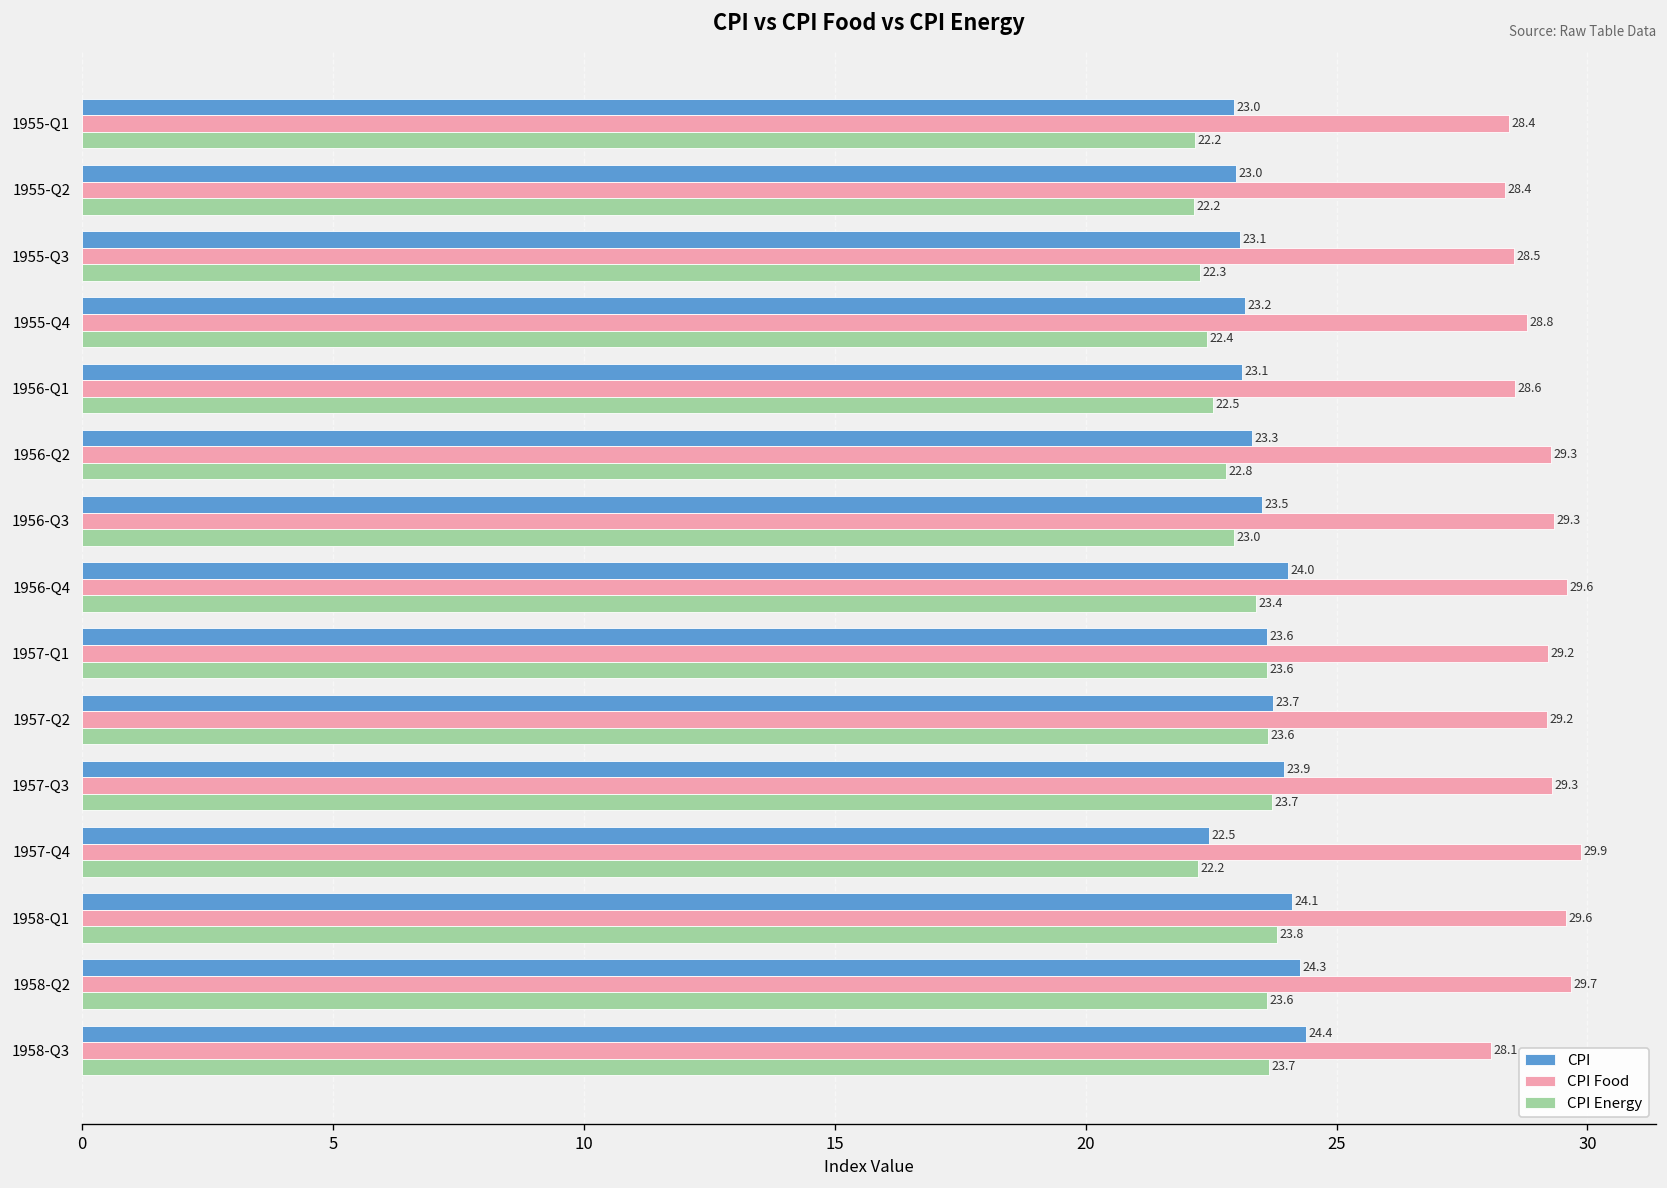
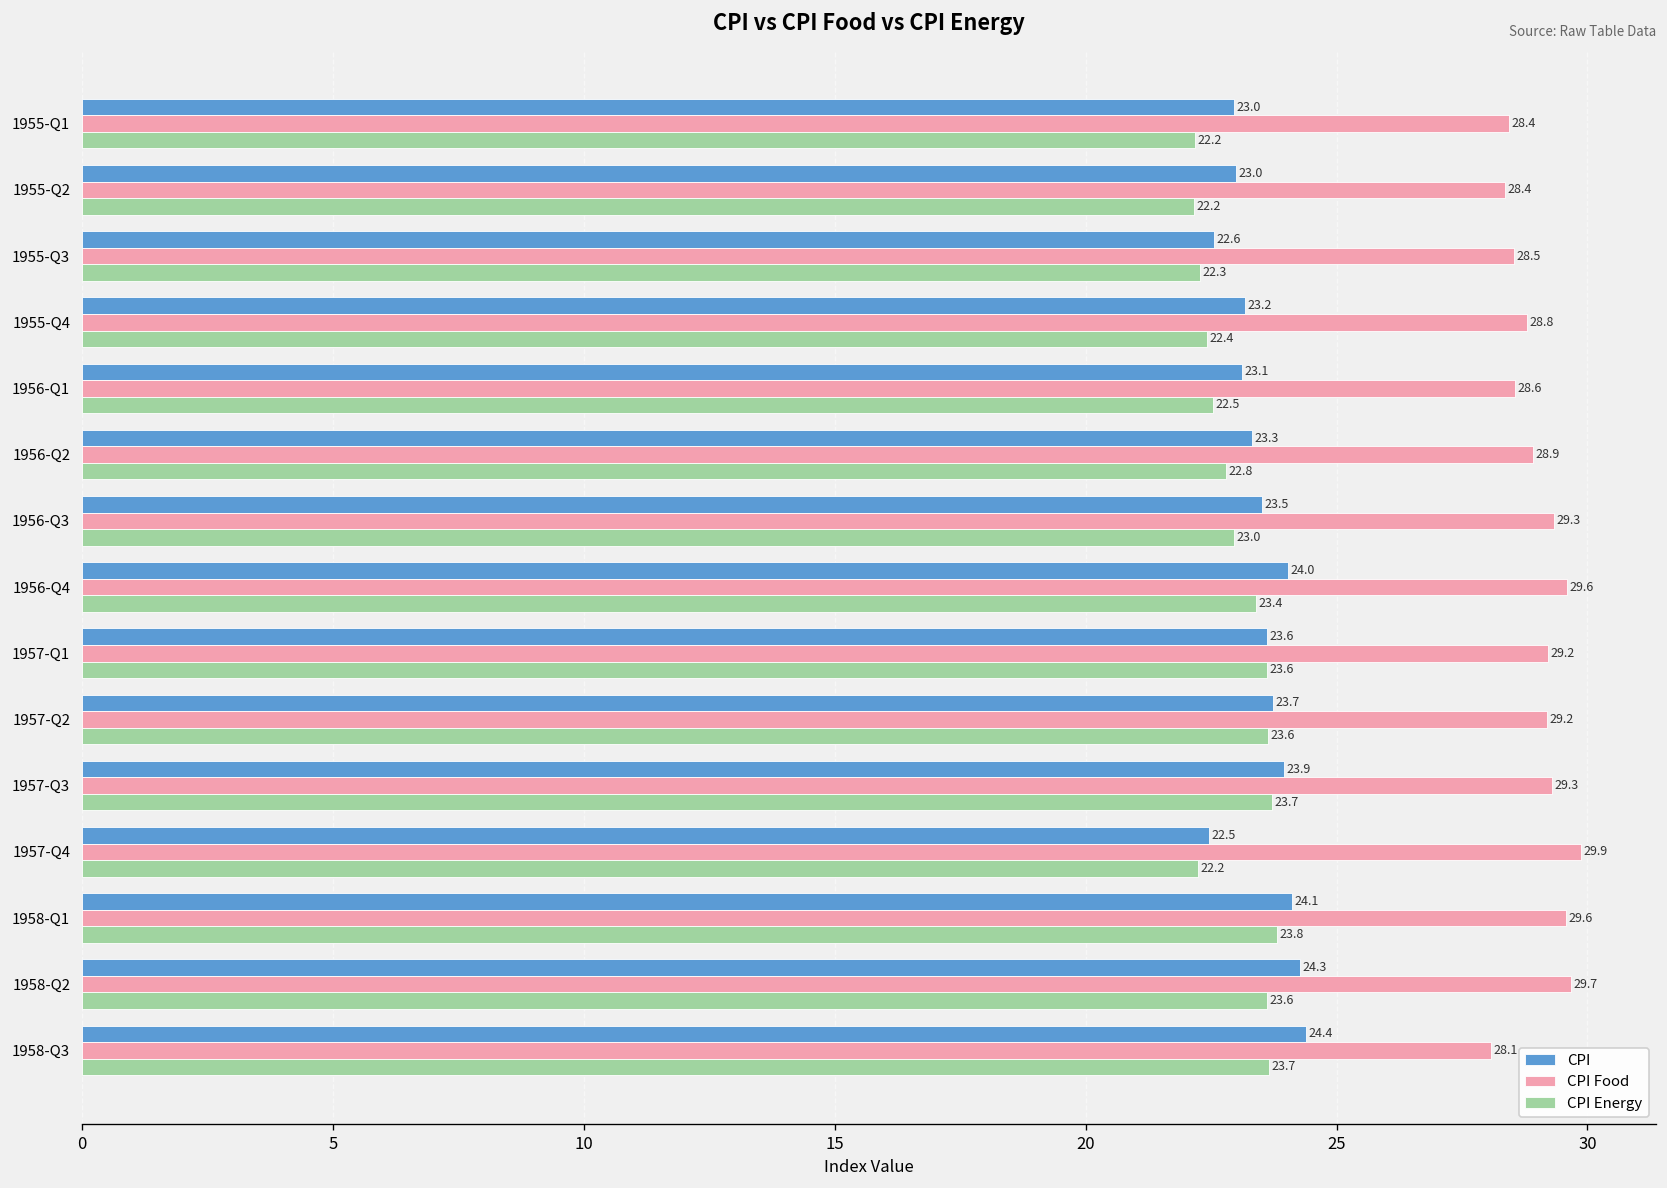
  {
    "CPI": {
      "1955-Q1": 23.0,
      "1955-Q2": 23.0,
-     "1955-Q3": 23.1,
+     "1955-Q3": 22.6,
      "1955-Q4": 23.2,
      "1956-Q1": 23.1,
      "1956-Q2": 23.3,
      "1956-Q3": 23.5,
      "1956-Q4": 24.0,
      "1957-Q1": 23.6,
      "1957-Q2": 23.7,
      "1957-Q3": 23.9,
      "1957-Q4": 22.5,
      "1958-Q1": 24.1,
      "1958-Q2": 24.3,
      "1958-Q3": 24.4
    },
    "CPI Food": {
      "1955-Q1": 28.4,
      "1955-Q2": 28.4,
      "1955-Q3": 28.5,
      "1955-Q4": 28.8,
      "1956-Q1": 28.6,
-     "1956-Q2": 29.3,
+     "1956-Q2": 28.9,
      "1956-Q3": 29.3,
      "1956-Q4": 29.6,
      "1957-Q1": 29.2,
      "1957-Q2": 29.2,
      "1957-Q3": 29.3,
      "1957-Q4": 29.9,
      "1958-Q1": 29.6,
      "1958-Q2": 29.7,
      "1958-Q3": 28.1
    },
    "CPI Energy": {
      "1955-Q1": 22.2,
      "1955-Q2": 22.2,
      "1955-Q3": 22.3,
      "1955-Q4": 22.4,
      "1956-Q1": 22.5,
      "1956-Q2": 22.8,
      "1956-Q3": 23.0,
      "1956-Q4": 23.4,
      "1957-Q1": 23.6,
      "1957-Q2": 23.6,
      "1957-Q3": 23.7,
      "1957-Q4": 22.2,
      "1958-Q1": 23.8,
      "1958-Q2": 23.6,
      "1958-Q3": 23.7
    }
  }
